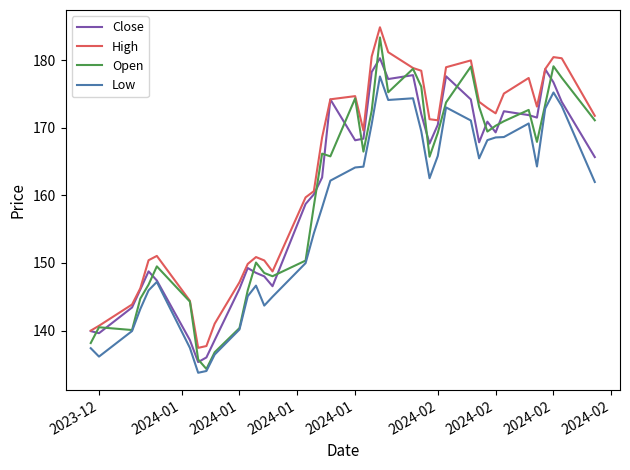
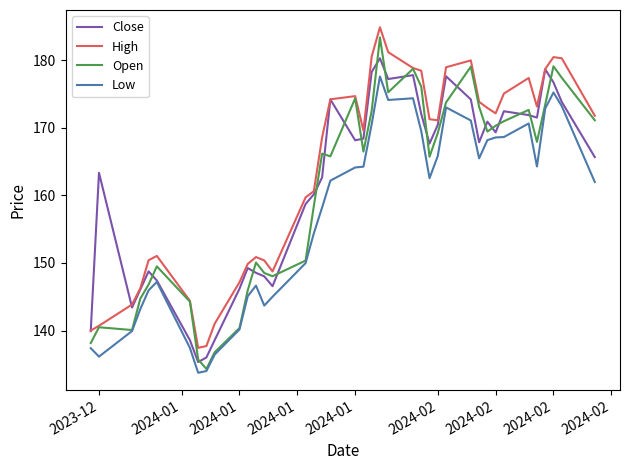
  {
    "Close": {
-     "2023-12": 140
+     "2023-12": 163
    },
    "Low": {
      "2023-12": 136
    }
  }
